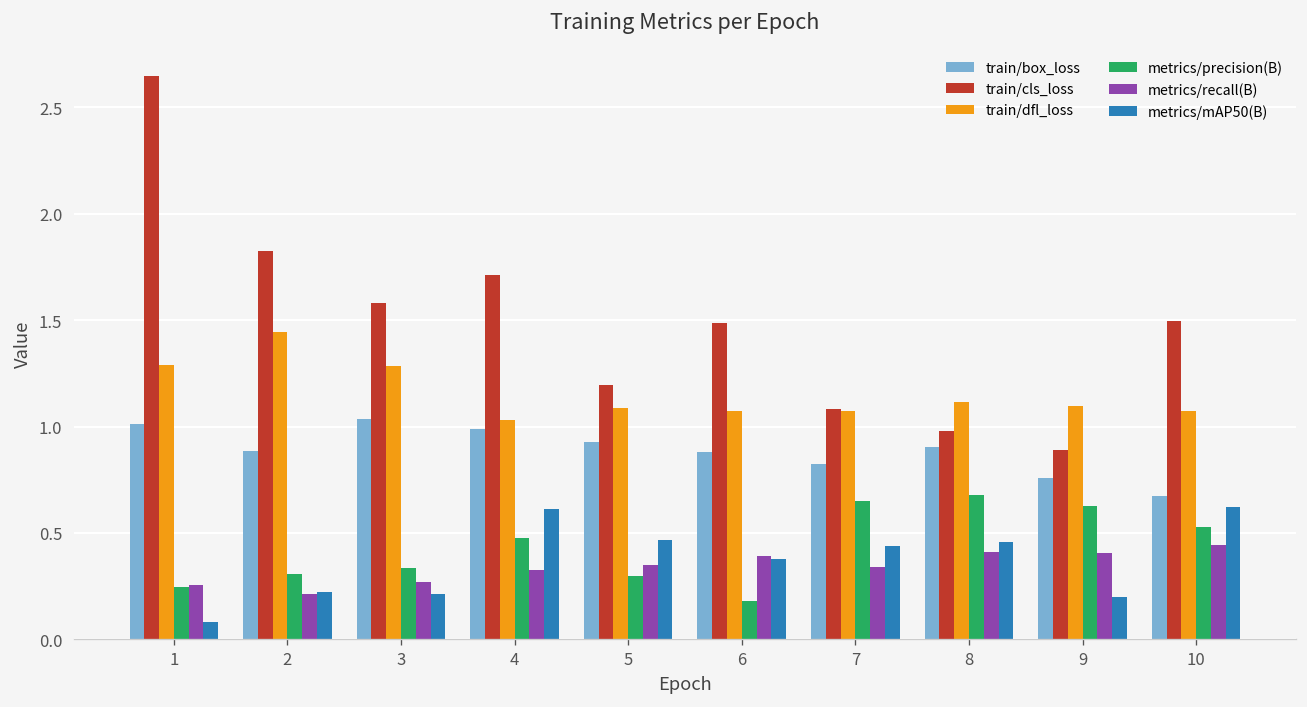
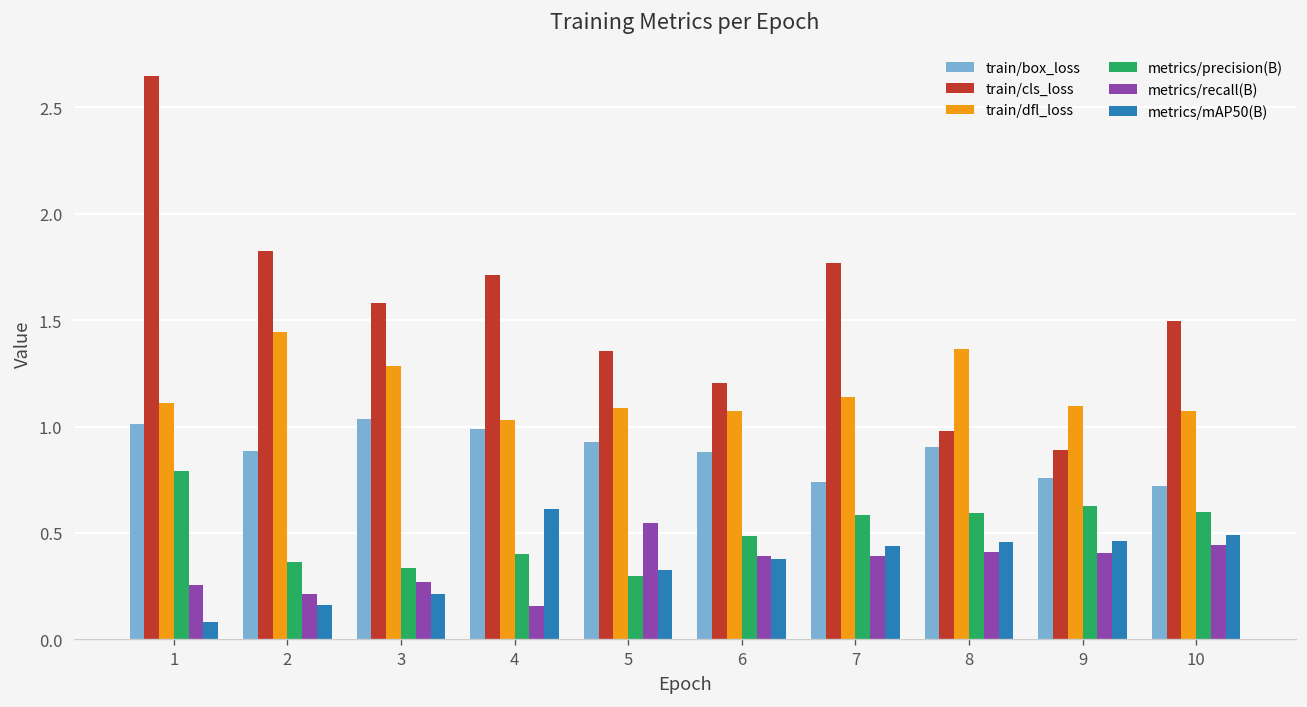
  {
    "train/box_loss": {
      "1": 1.01,
      "2": 0.88,
      "3": 1.04,
      "4": 0.99,
      "5": 0.93,
      "6": 0.88,
-     "7": 0.83,
+     "7": 0.74,
      "8": 0.90,
      "9": 0.76,
-     "10": 0.67
+     "10": 0.72
    },
    "train/cls_loss": {
      "1": 2.65,
      "2": 1.82,
      "3": 1.58,
      "4": 1.71,
-     "5": 1.20,
-     "6": 1.49,
-     "7": 1.08,
+     "5": 1.36,
+     "6": 1.20,
+     "7": 1.77,
      "8": 0.98,
      "9": 0.89,
      "10": 1.49
    },
    "train/dfl_loss": {
-     "1": 1.29,
+     "1": 1.11,
      "2": 1.44,
      "3": 1.28,
      "4": 1.03,
      "5": 1.08,
      "6": 1.07,
-     "7": 1.07,
-     "8": 1.12,
+     "7": 1.14,
+     "8": 1.36,
      "9": 1.09,
      "10": 1.07
    },
    "metrics/precision(B)": {
-     "1": 0.25,
-     "2": 0.31,
+     "1": 0.79,
+     "2": 0.36,
      "3": 0.33,
-     "4": 0.48,
+     "4": 0.40,
      "5": 0.30,
-     "6": 0.18,
-     "7": 0.65,
-     "8": 0.68,
+     "6": 0.49,
+     "7": 0.59,
+     "8": 0.59,
      "9": 0.63,
-     "10": 0.53
+     "10": 0.60
    },
    "metrics/recall(B)": {
      "1": 0.26,
      "2": 0.21,
      "3": 0.27,
-     "4": 0.33,
-     "5": 0.35,
+     "4": 0.16,
+     "5": 0.55,
      "6": 0.39,
-     "7": 0.34,
+     "7": 0.39,
      "8": 0.41,
      "9": 0.41,
      "10": 0.44
    },
    "metrics/mAP50(B)": {
      "1": 0.08,
-     "2": 0.22,
+     "2": 0.16,
      "3": 0.21,
      "4": 0.61,
-     "5": 0.47,
+     "5": 0.33,
      "6": 0.38,
      "7": 0.44,
      "8": 0.46,
-     "9": 0.20,
-     "10": 0.62
+     "9": 0.46,
+     "10": 0.49
    }
  }
